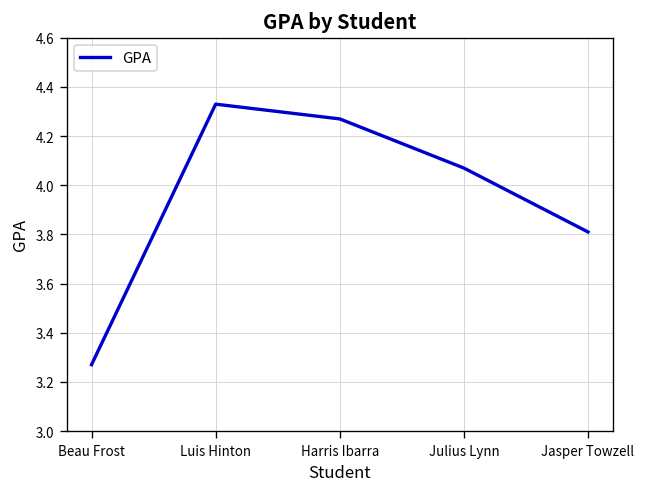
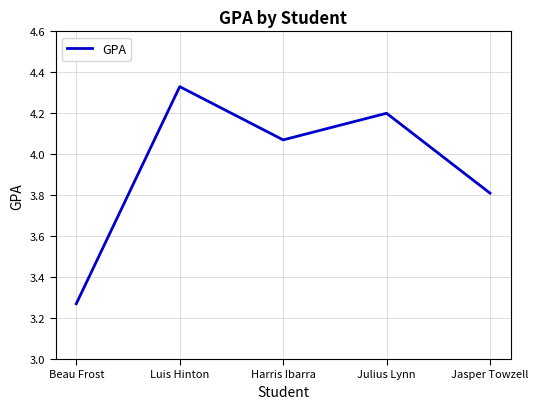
  {
    "Beau Frost": 3.27,
    "Luis Hinton": 4.33,
-   "Harris Ibarra": 4.27,
-   "Julius Lynn": 4.07,
+   "Harris Ibarra": 4.07,
+   "Julius Lynn": 4.20,
    "Jasper Towzell": 3.81
  }
